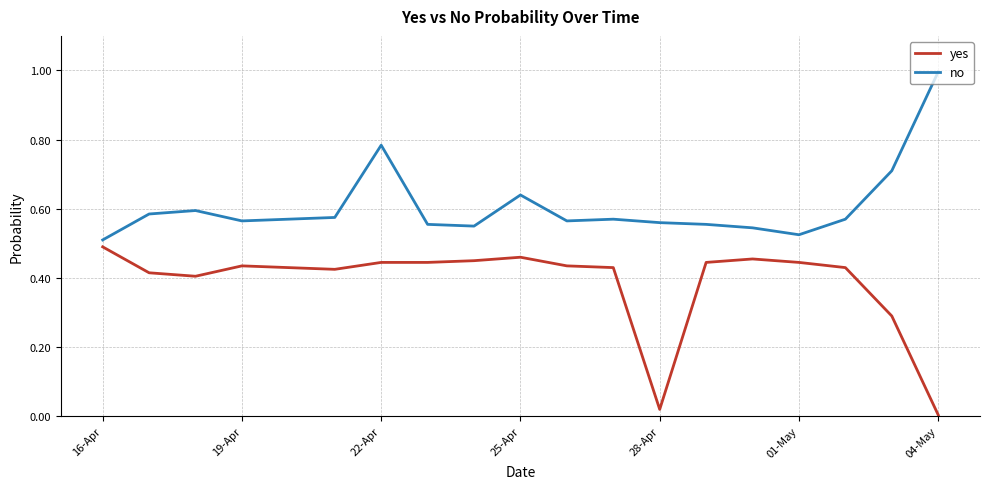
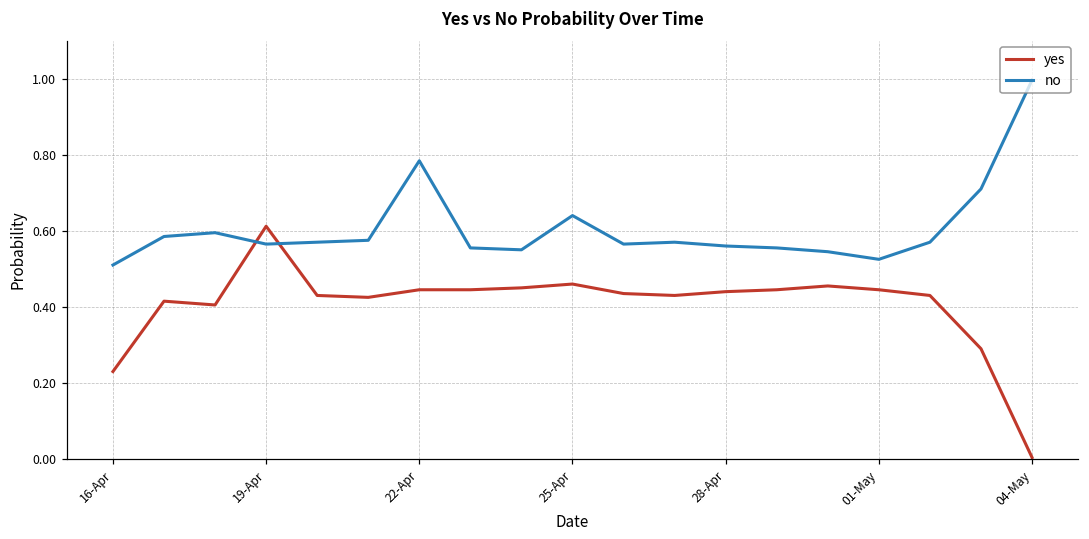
  {
    "yes": {
-     "16-Apr": 0.49,
-     "19-Apr": 0.44,
+     "16-Apr": 0.23,
+     "19-Apr": 0.61,
      "22-Apr": 0.45,
      "25-Apr": 0.46,
-     "28-Apr": 0.02,
+     "28-Apr": 0.44,
      "01-May": 0.45,
      "04-May": 0.00
    },
    "no": {
      "16-Apr": 0.51,
      "19-Apr": 0.57,
      "22-Apr": 0.78,
      "25-Apr": 0.64,
      "28-Apr": 0.56,
      "01-May": 0.53
    }
  }
